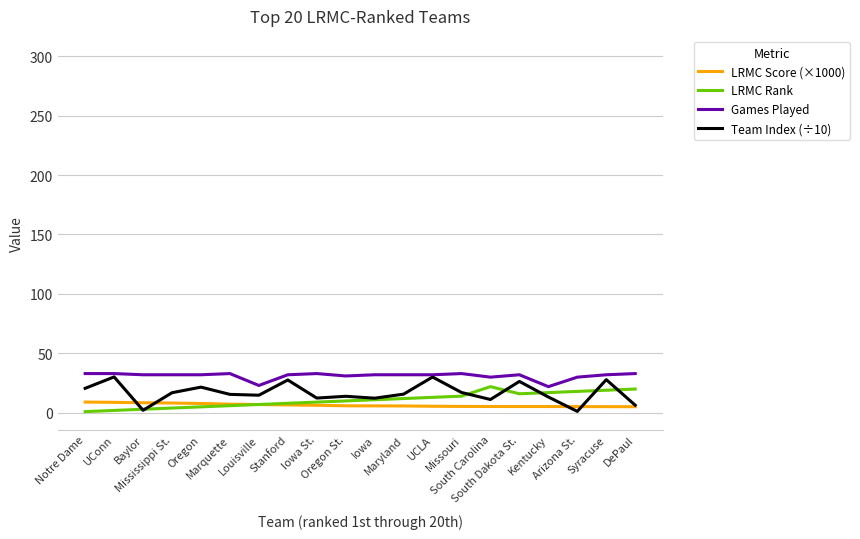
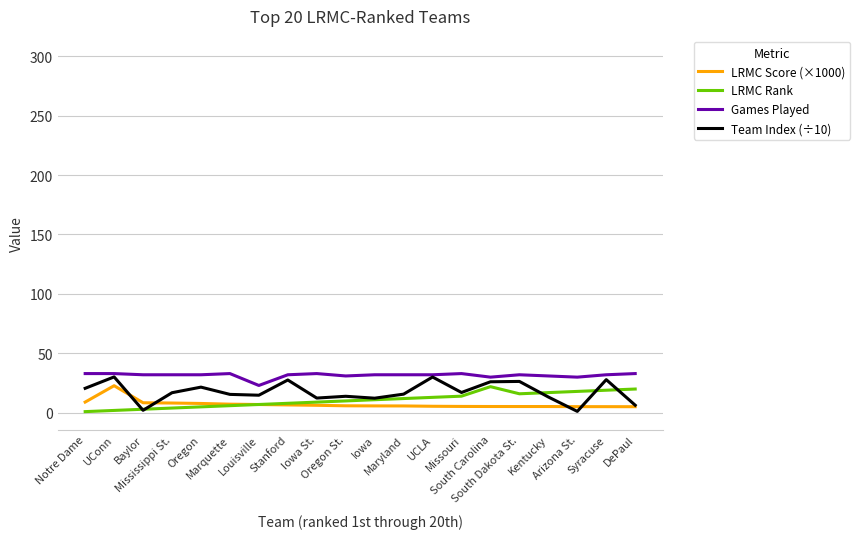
  {
    "LRMC Score (×1000)": {
      "Notre Dame": 9,
-     "UConn": 9,
+     "UConn": 23,
      "Baylor": 8,
      "Mississippi St.": 8,
      "Oregon": 8,
      "Iowa St.": 6,
      "Oregon St.": 6,
      "Iowa": 6,
      "Maryland": 6,
      "UCLA": 6,
      "Missouri": 5,
      "South Carolina": 5,
      "South Dakota St.": 5,
      "Kentucky": 5,
      "Arizona St.": 5,
      "Syracuse": 5
    },
    "LRMC Rank": {
      "Notre Dame": 1,
      "UConn": 2,
      "Mississippi St.": 4,
      "Oregon": 5,
      "Iowa St.": 9,
      "Oregon St.": 10,
      "Maryland": 12,
      "UCLA": 13,
      "Missouri": 14,
      "South Carolina": 22,
      "South Dakota St.": 16,
      "Kentucky": 17,
      "Arizona St.": 18,
      "Syracuse": 19,
      "DePaul": 20
    },
    "Games Played": {
      "Notre Dame": 33,
      "UConn": 33,
      "Baylor": 32,
      "Mississippi St.": 32,
      "Oregon": 32,
      "Marquette": 33,
      "Louisville": 23,
      "Stanford": 32,
      "Iowa St.": 33,
      "Oregon St.": 31,
      "Iowa": 32,
      "Maryland": 32,
      "Missouri": 33,
      "South Carolina": 30,
      "South Dakota St.": 32,
-     "Kentucky": 22,
+     "Kentucky": 31,
      "Arizona St.": 30,
      "Syracuse": 32,
      "DePaul": 33
    },
    "Team Index (÷10)": {
      "Notre Dame": 21,
      "UConn": 30,
      "Mississippi St.": 17,
      "Oregon": 22,
      "Marquette": 16,
      "Louisville": 15,
      "Stanford": 28,
      "Iowa St.": 12,
      "Oregon St.": 14,
      "Maryland": 16,
      "Missouri": 17,
-     "South Carolina": 11,
+     "South Carolina": 26,
      "South Dakota St.": 26,
      "Kentucky": 13,
      "Arizona St.": 1,
      "Syracuse": 28
    }
  }
